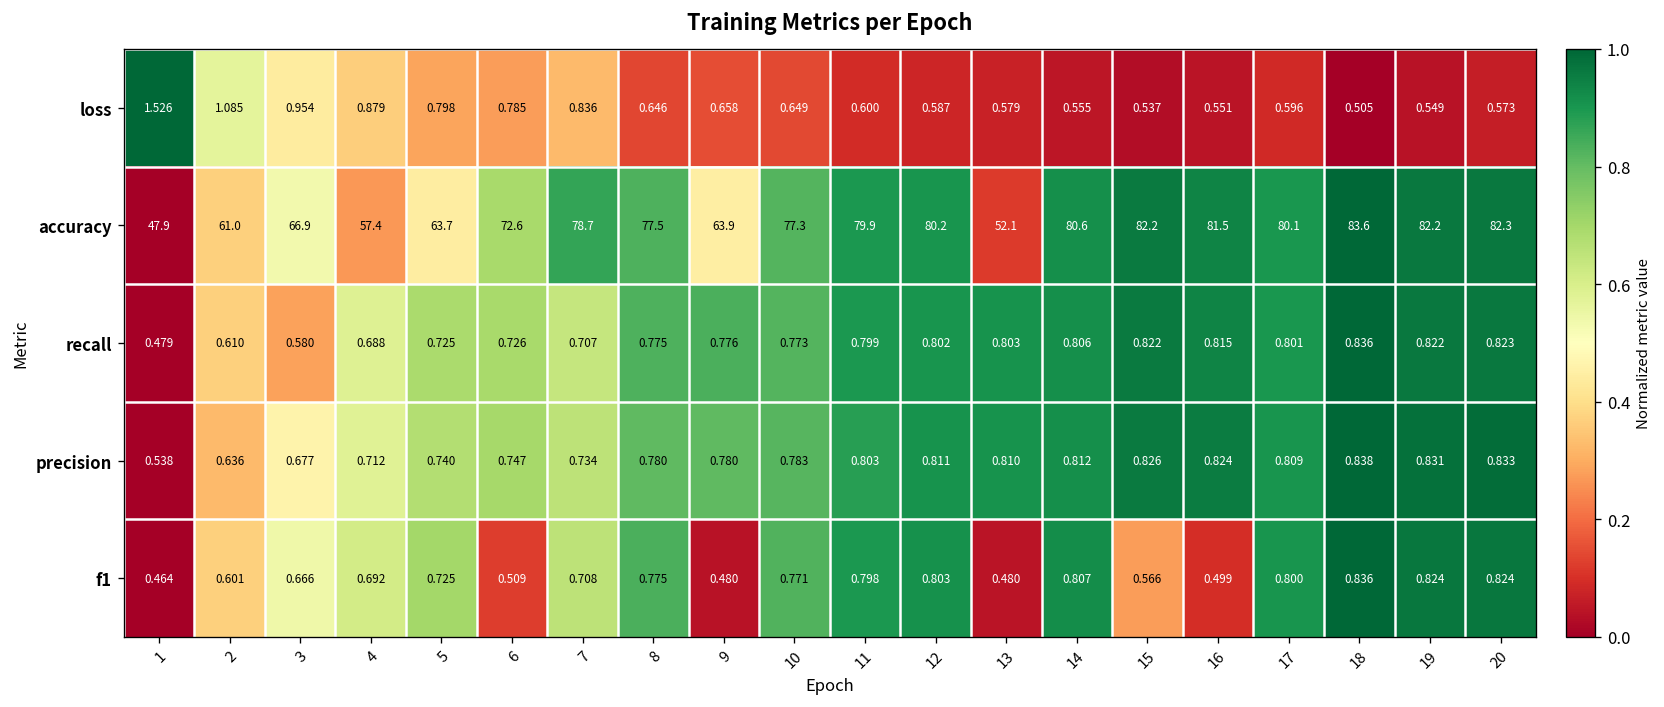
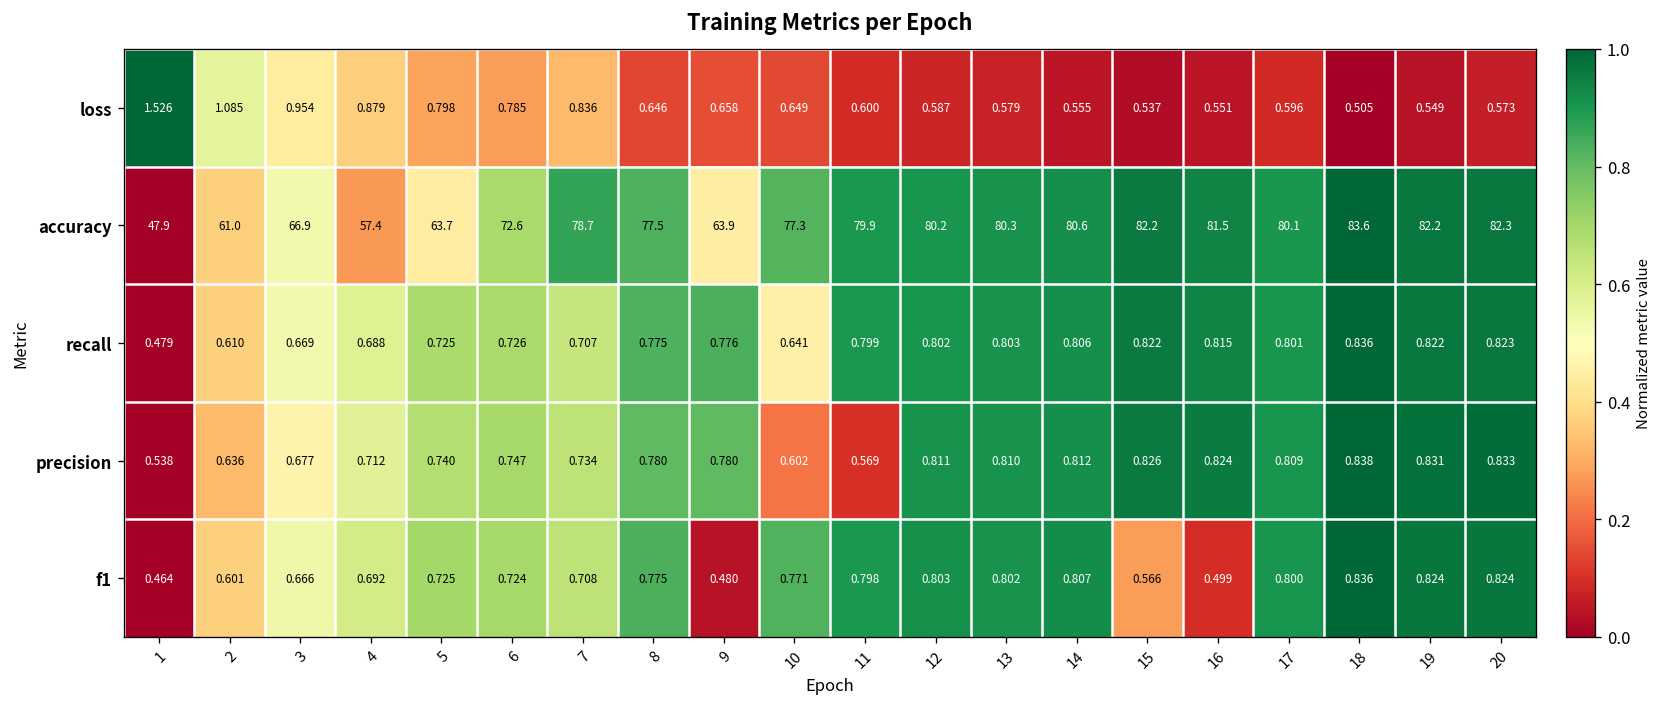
  {
    "loss": {
      "1": 1.526,
      "2": 1.085,
      "3": 0.954,
      "4": 0.879,
      "5": 0.798,
      "6": 0.785,
      "7": 0.836,
      "8": 0.646,
      "9": 0.658,
      "10": 0.649,
      "11": 0.600,
      "12": 0.587,
      "13": 0.579,
      "14": 0.555,
      "15": 0.537,
      "16": 0.551,
      "17": 0.596,
      "18": 0.505,
      "19": 0.549,
      "20": 0.573
    },
    "accuracy": {
      "1": 47.9,
      "2": 61.0,
      "3": 66.9,
      "4": 57.4,
      "5": 63.7,
      "6": 72.6,
      "7": 78.7,
      "8": 77.5,
      "9": 63.9,
      "10": 77.3,
      "11": 79.9,
      "12": 80.2,
-     "13": 52.1,
+     "13": 80.3,
      "14": 80.6,
      "15": 82.2,
      "16": 81.5,
      "17": 80.1,
      "18": 83.6,
      "19": 82.2,
      "20": 82.3
    },
    "recall": {
      "1": 0.479,
      "2": 0.610,
-     "3": 0.580,
+     "3": 0.669,
      "4": 0.688,
      "5": 0.725,
      "6": 0.726,
      "7": 0.707,
      "8": 0.775,
      "9": 0.776,
-     "10": 0.773,
+     "10": 0.641,
      "11": 0.799,
      "12": 0.802,
      "13": 0.803,
      "14": 0.806,
      "15": 0.822,
      "16": 0.815,
      "17": 0.801,
      "18": 0.836,
      "19": 0.822,
      "20": 0.823
    },
    "precision": {
      "1": 0.538,
      "2": 0.636,
      "3": 0.677,
      "4": 0.712,
      "5": 0.740,
      "6": 0.747,
      "7": 0.734,
      "8": 0.780,
      "9": 0.780,
-     "10": 0.783,
-     "11": 0.803,
+     "10": 0.602,
+     "11": 0.569,
      "12": 0.811,
      "13": 0.810,
      "14": 0.812,
      "15": 0.826,
      "16": 0.824,
      "17": 0.809,
      "18": 0.838,
      "19": 0.831,
      "20": 0.833
    },
    "f1": {
      "1": 0.464,
      "2": 0.601,
      "3": 0.666,
      "4": 0.692,
      "5": 0.725,
-     "6": 0.509,
+     "6": 0.724,
      "7": 0.708,
      "8": 0.775,
      "9": 0.480,
      "10": 0.771,
      "11": 0.798,
      "12": 0.803,
-     "13": 0.480,
+     "13": 0.802,
      "14": 0.807,
      "15": 0.566,
      "16": 0.499,
      "17": 0.800,
      "18": 0.836,
      "19": 0.824,
      "20": 0.824
    }
  }
